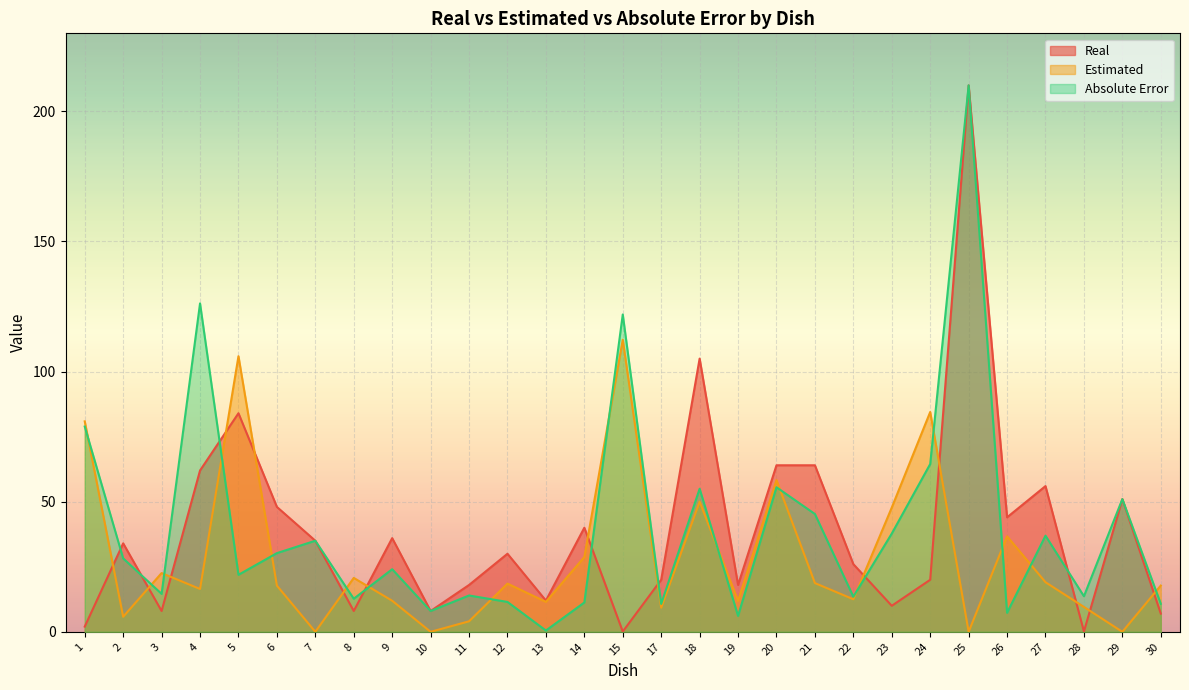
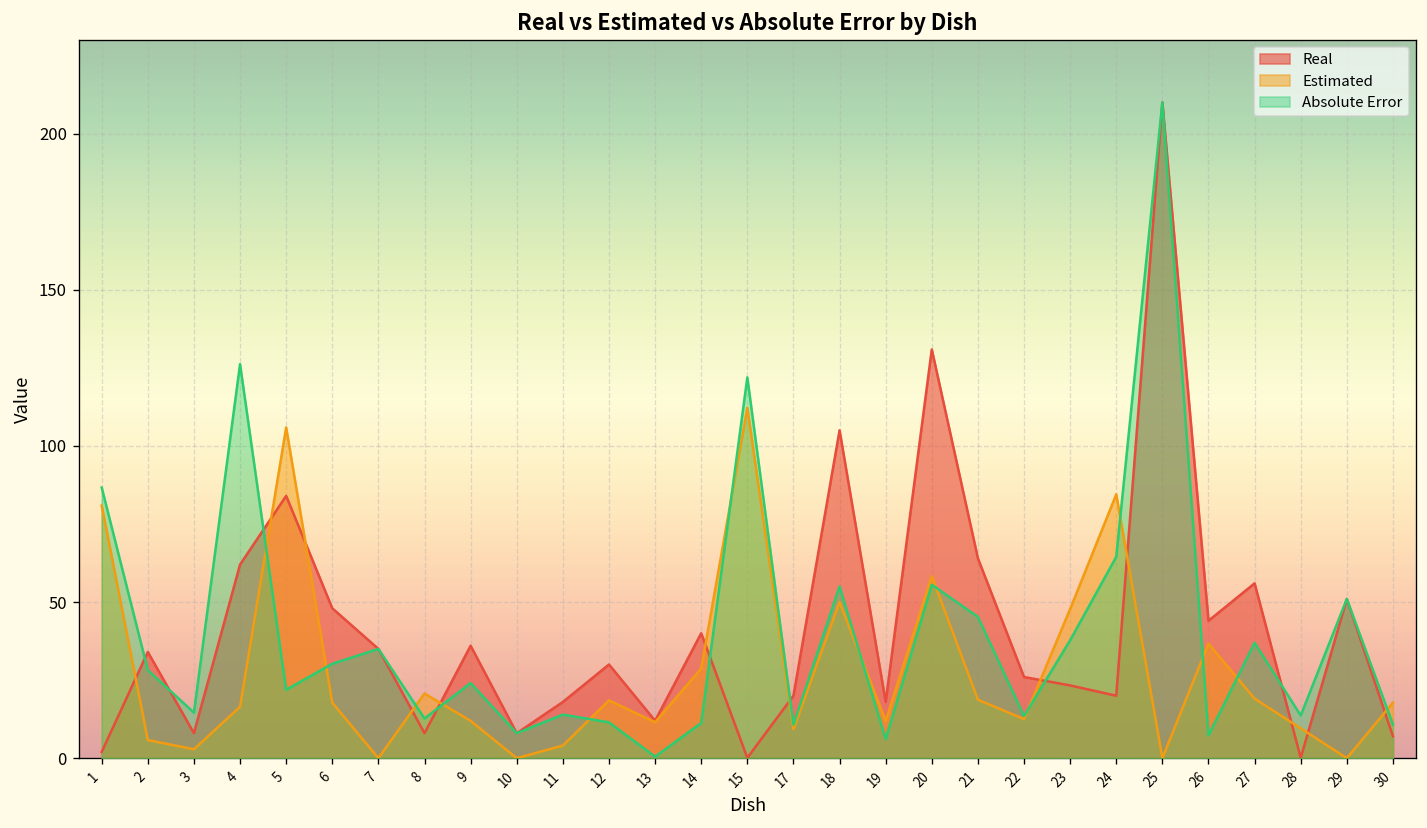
  {
    "Real": {
      "1": 2,
      "2": 34,
      "3": 8,
      "4": 62,
      "5": 84,
      "6": 48,
      "8": 8,
      "9": 36,
      "11": 18,
      "12": 30,
      "14": 40,
      "15": 0,
      "17": 20,
      "18": 105,
      "19": 18,
-     "20": 64,
+     "20": 131,
      "21": 64,
      "22": 26,
-     "23": 10,
+     "23": 23,
      "24": 20,
      "26": 44,
      "27": 56,
      "28": 0,
      "30": 7
    },
    "Estimated": {
      "1": 81,
      "2": 6,
-     "3": 23,
+     "3": 3,
      "4": 16,
      "5": 106,
      "6": 18,
      "7": 0,
      "8": 21,
      "9": 12,
      "10": 0,
      "11": 4,
      "12": 19,
      "14": 29,
      "15": 112,
      "17": 9,
      "18": 50,
      "19": 12,
      "20": 58,
      "21": 19,
      "22": 13,
      "23": 48,
      "24": 84,
      "25": 0,
      "26": 37,
      "27": 19,
      "28": 10,
      "29": 0,
      "30": 18
    },
    "Absolute Error": {
-     "1": 79,
+     "1": 87,
      "2": 28,
      "3": 15,
      "4": 126,
      "5": 22,
      "6": 30,
      "8": 13,
      "9": 24,
      "11": 14,
      "12": 11,
      "13": 0,
      "14": 11,
      "15": 122,
      "17": 11,
      "18": 55,
      "19": 6,
      "20": 56,
      "21": 45,
      "22": 13,
      "23": 38,
      "24": 64,
      "26": 7,
      "27": 37,
      "28": 14,
      "30": 11
    }
  }
